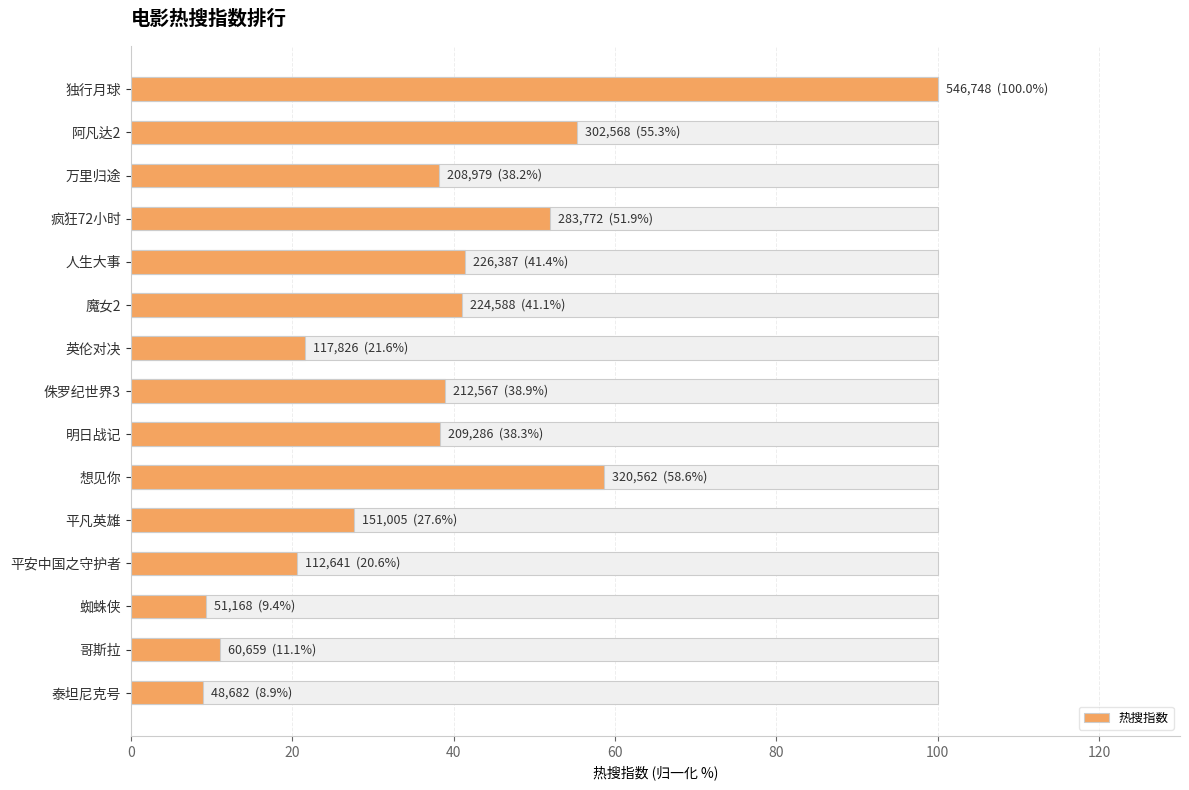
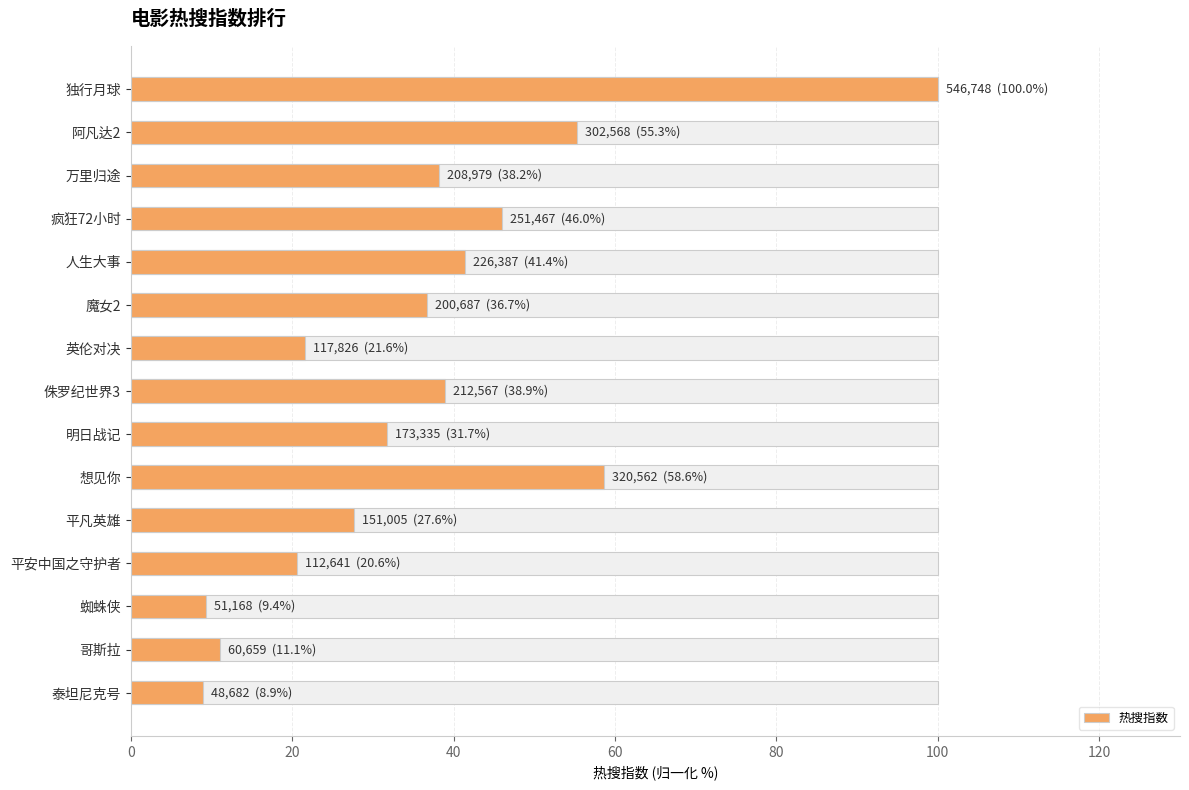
  {
    "热搜指数": {
      "独行月球": "(100.0%)",
-     "疯狂72小时": "283,772 (51.9%)",
-     "魔女2": "224,588 (41.1%)",
-     "明日战记": "209,286 (38.3%)"
+     "疯狂72小时": "251,467 (46.0%)",
+     "魔女2": "200,687 (36.7%)",
+     "明日战记": "173,335 (31.7%)"
    }
  }
